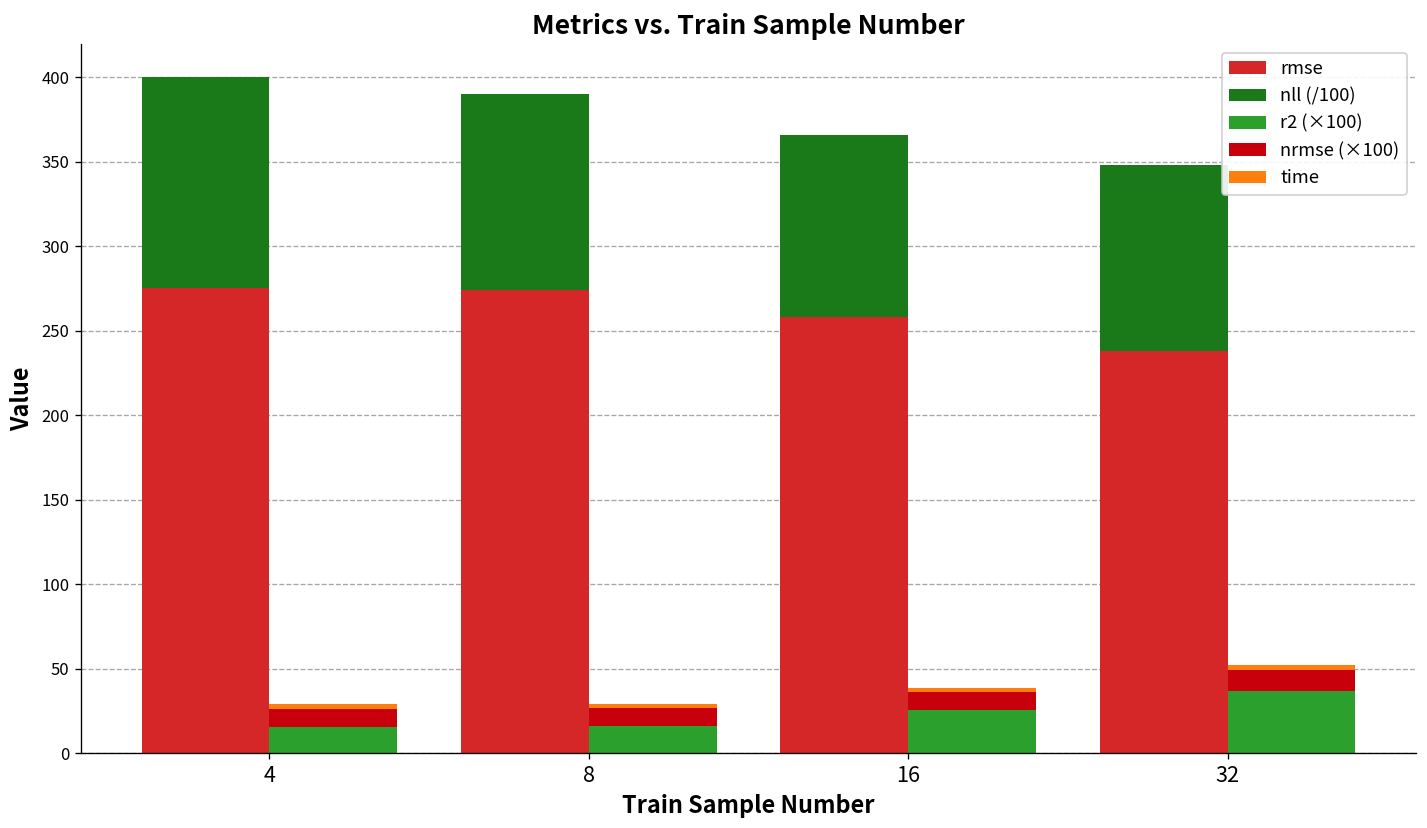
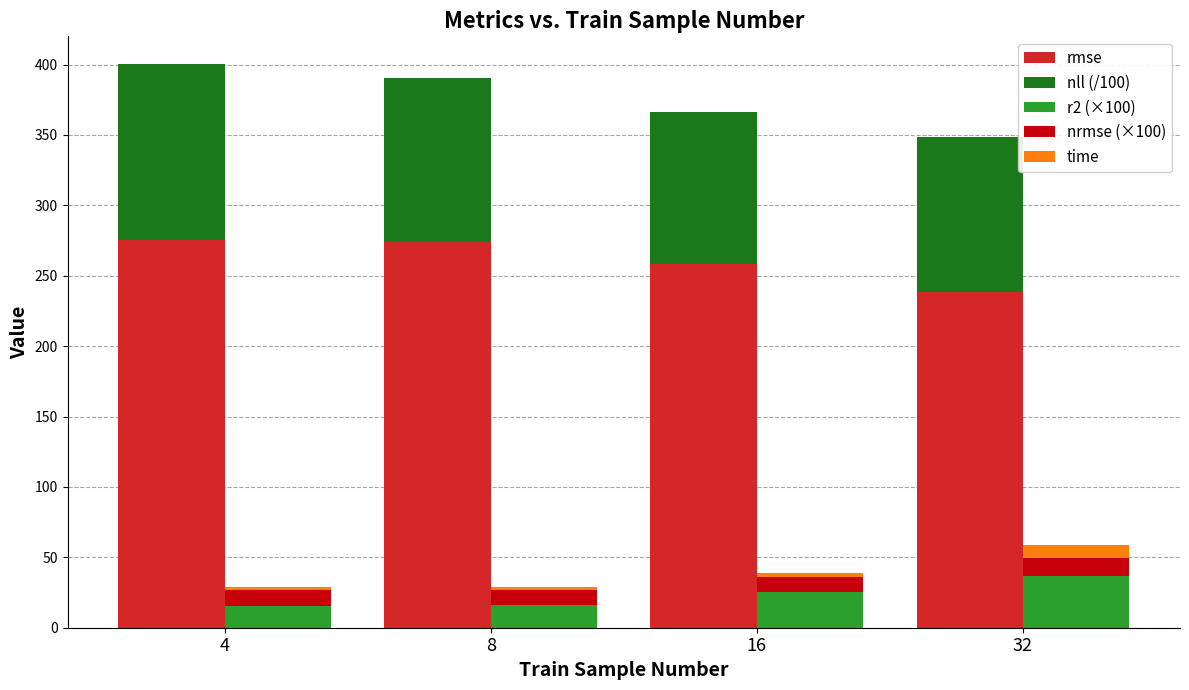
  {
    "time": {
      "4": 3,
      "8": 3,
      "16": 3,
-     "32": 3
+     "32": 10
    }
  }
